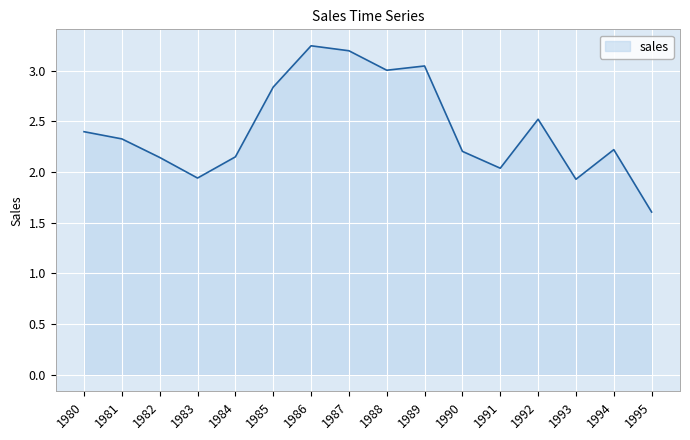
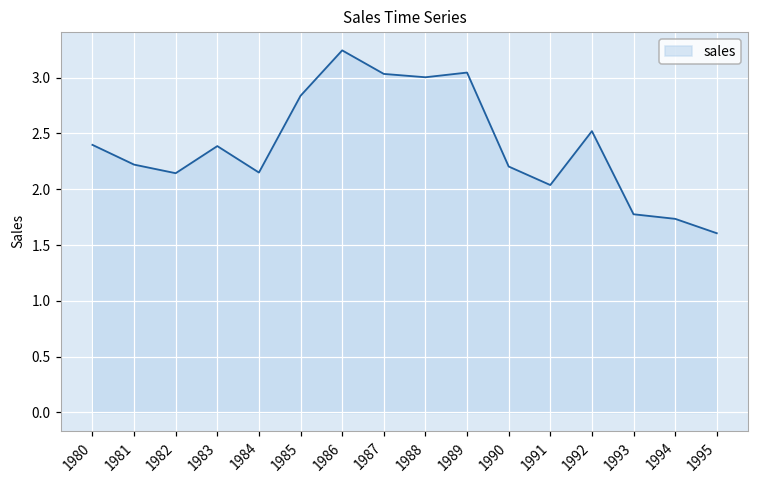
  {
    "1980": 2.40,
-   "1981": 2.33,
+   "1981": 2.22,
    "1982": 2.14,
-   "1983": 1.94,
+   "1983": 2.39,
    "1984": 2.15,
    "1985": 2.84,
    "1986": 3.25,
-   "1987": 3.20,
+   "1987": 3.03,
    "1988": 3.00,
    "1989": 3.05,
    "1990": 2.20,
    "1991": 2.04,
    "1992": 2.52,
-   "1993": 1.93,
-   "1994": 2.22,
+   "1993": 1.78,
+   "1994": 1.74,
    "1995": 1.61
  }
